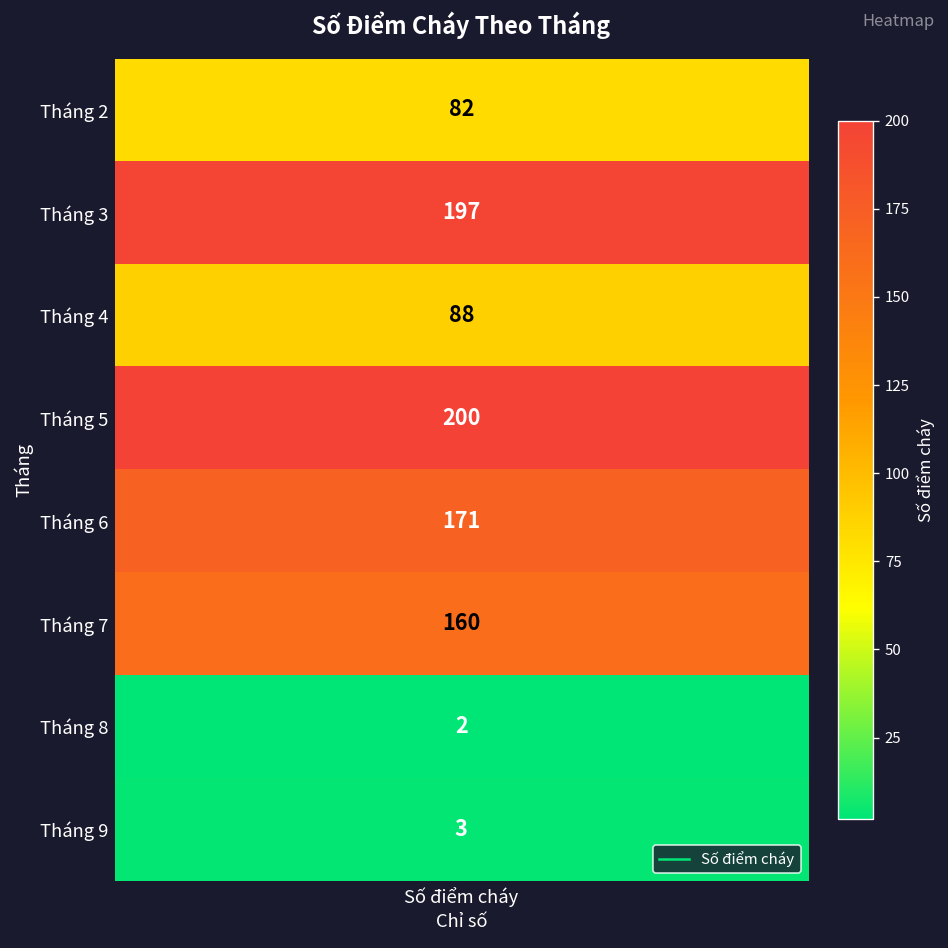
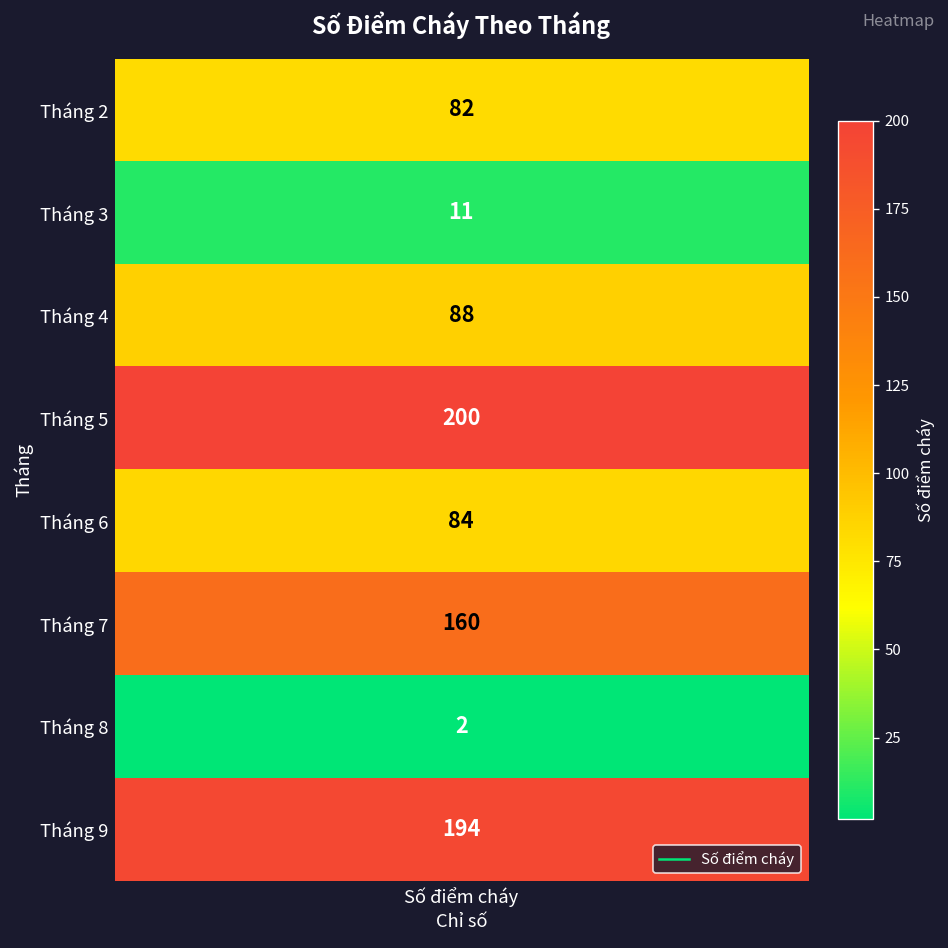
  {
    "Tháng 2": {
      "Số điểm cháy": 82
    },
    "Tháng 3": {
-     "Số điểm cháy": 197
+     "Số điểm cháy": 11
    },
    "Tháng 4": {
      "Số điểm cháy": 88
    },
    "Tháng 5": {
      "Số điểm cháy": 200
    },
    "Tháng 6": {
-     "Số điểm cháy": 171
+     "Số điểm cháy": 84
    },
    "Tháng 7": {
      "Số điểm cháy": 160
    },
    "Tháng 8": {
      "Số điểm cháy": 2
    },
    "Tháng 9": {
-     "Số điểm cháy": 3
+     "Số điểm cháy": 194
    }
  }
